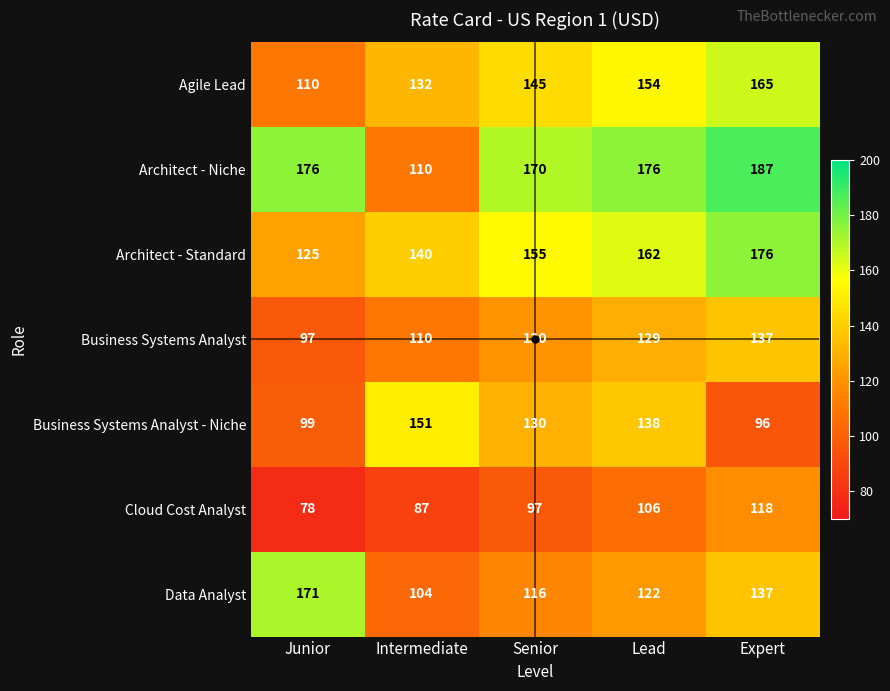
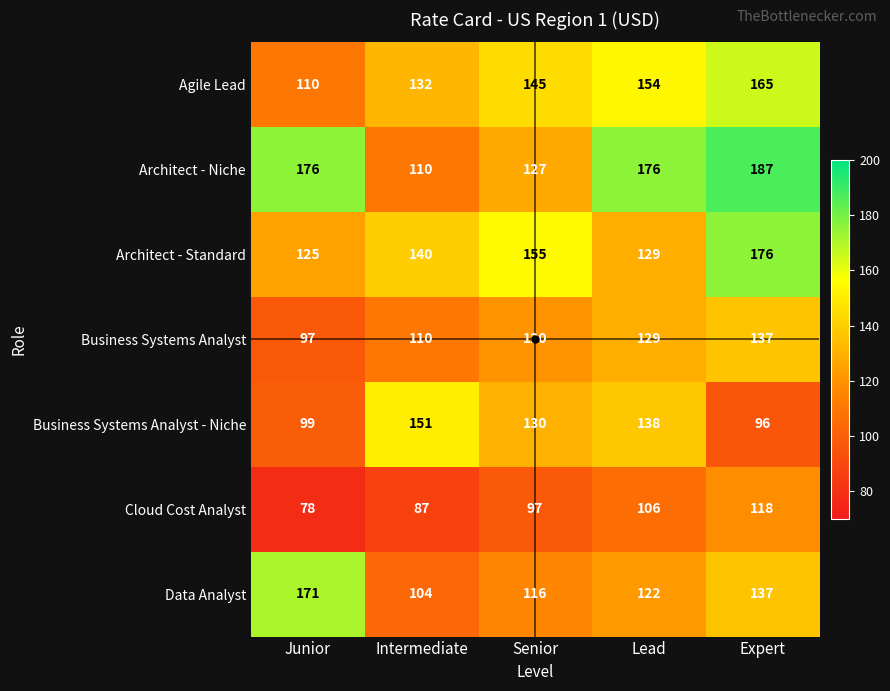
  {
    "Agile Lead": {
      "Junior": 110,
      "Intermediate": 132,
      "Senior": 145,
      "Lead": 154,
      "Expert": 165
    },
    "Architect - Niche": {
      "Junior": 176,
      "Intermediate": 110,
-     "Senior": 170,
+     "Senior": 127,
      "Lead": 176,
      "Expert": 187
    },
    "Architect - Standard": {
      "Junior": 125,
      "Intermediate": 140,
      "Senior": 155,
-     "Lead": 162,
+     "Lead": 129,
      "Expert": 176
    },
    "Business Systems Analyst": {
      "Junior": 97,
      "Intermediate": 110,
      "Lead": 129,
      "Expert": 137
    },
    "Business Systems Analyst - Niche": {
      "Junior": 99,
      "Intermediate": 151,
      "Senior": 130,
      "Lead": 138,
      "Expert": 96
    },
    "Cloud Cost Analyst": {
      "Junior": 78,
      "Intermediate": 87,
      "Senior": 97,
      "Lead": 106,
      "Expert": 118
    },
    "Data Analyst": {
      "Junior": 171,
      "Intermediate": 104,
      "Senior": 116,
      "Lead": 122,
      "Expert": 137
    }
  }
